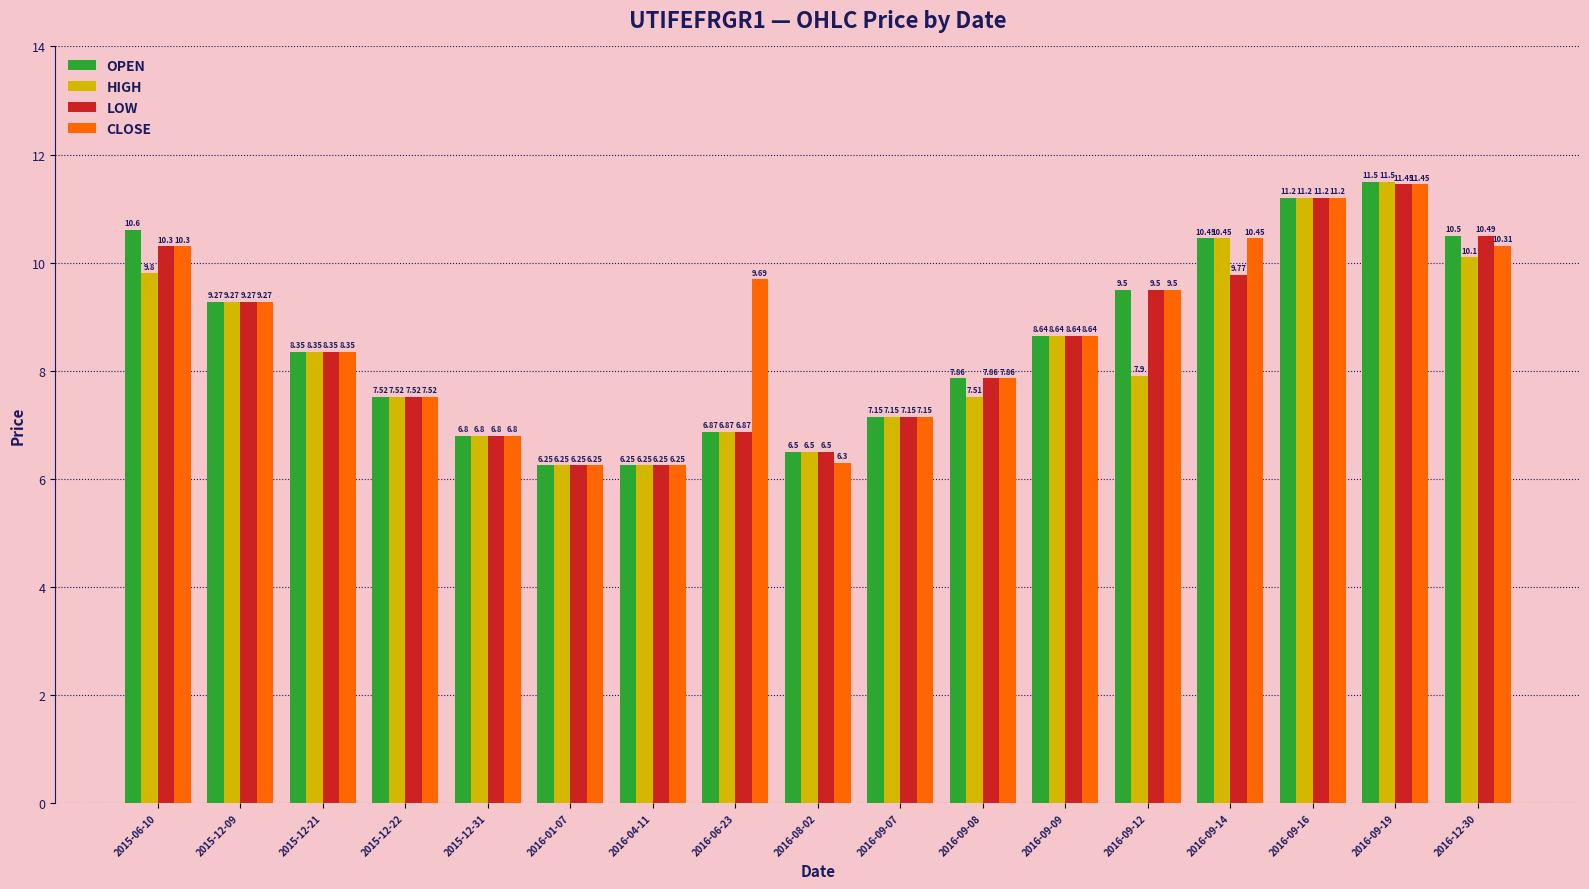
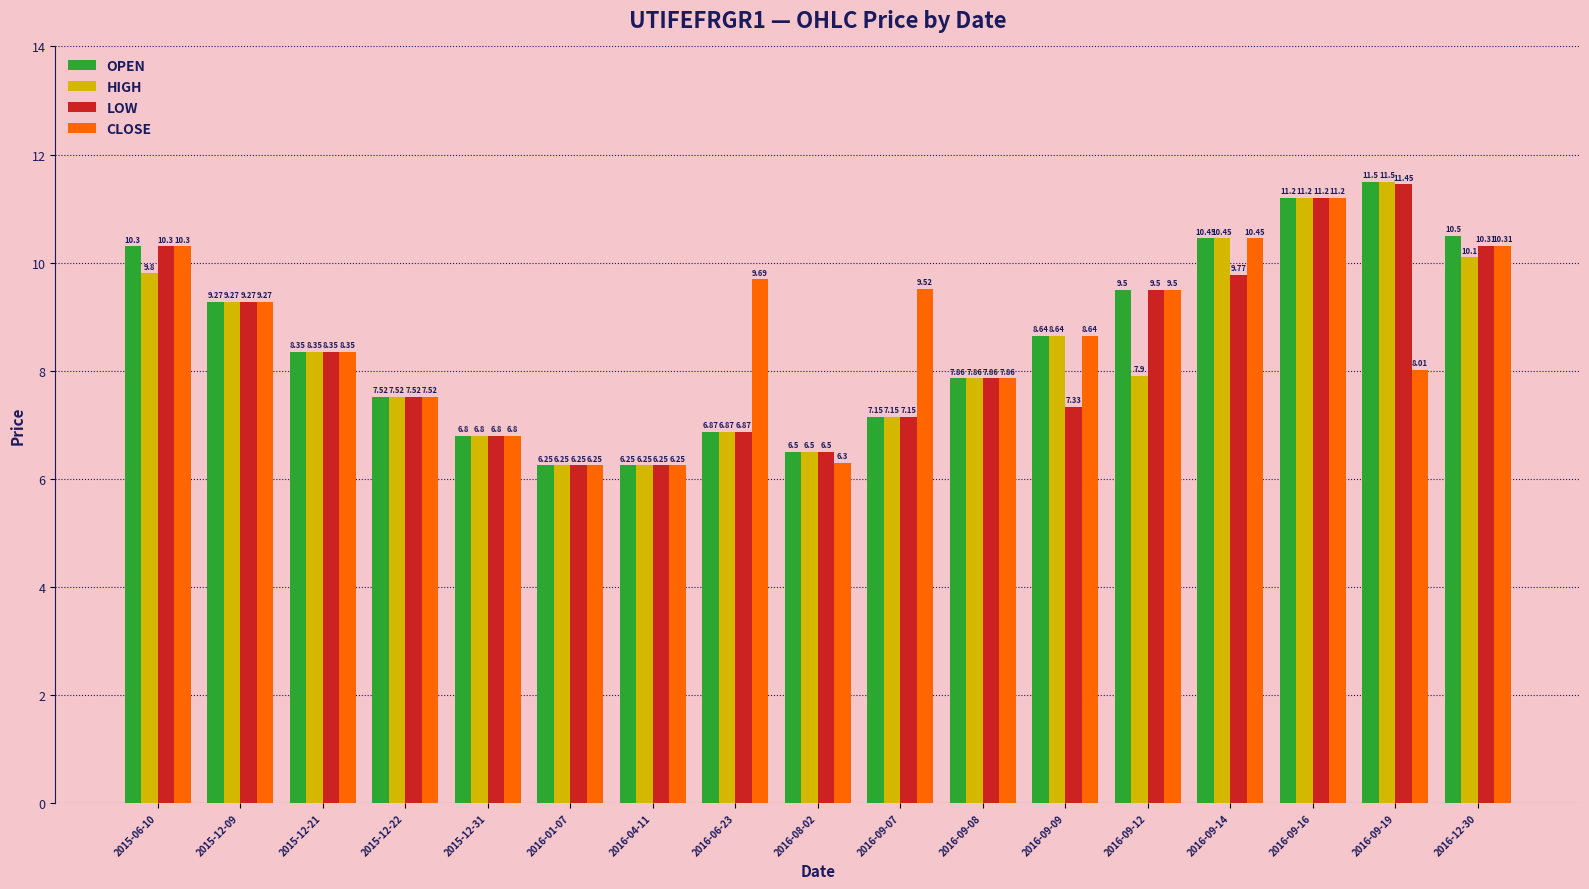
  {
    "OPEN": {
-     "2015-06-10": 10.6,
+     "2015-06-10": 10.3,
      "2015-12-09": 9.27,
      "2015-12-21": 8.35,
      "2015-12-22": 7.52,
      "2015-12-31": 6.8,
      "2016-01-07": 6.25,
      "2016-04-11": 6.25,
      "2016-06-23": 6.87,
      "2016-08-02": 6.5,
      "2016-09-07": 7.15,
      "2016-09-08": 7.86,
      "2016-09-09": 8.64,
      "2016-09-12": 9.5,
      "2016-09-16": 11.2,
      "2016-09-19": 11.5,
      "2016-12-30": 10.5
    },
    "HIGH": {
      "2015-06-10": 9.8,
      "2015-12-09": 9.27,
      "2015-12-21": 8.35,
      "2015-12-22": 7.52,
      "2015-12-31": 6.8,
      "2016-01-07": 6.25,
      "2016-04-11": 6.25,
      "2016-06-23": 6.87,
      "2016-08-02": 6.5,
      "2016-09-07": 7.15,
-     "2016-09-08": 7.51,
+     "2016-09-08": 7.86,
      "2016-09-09": 8.64,
      "2016-09-12": 7.9,
      "2016-09-16": 11.2,
      "2016-09-19": 11.5,
      "2016-12-30": 10.1
    },
    "LOW": {
      "2015-06-10": 10.3,
      "2015-12-09": 9.27,
      "2015-12-21": 8.35,
      "2015-12-22": 7.52,
      "2015-12-31": 6.8,
      "2016-01-07": 6.25,
      "2016-04-11": 6.25,
      "2016-06-23": 6.87,
      "2016-08-02": 6.5,
      "2016-09-07": 7.15,
      "2016-09-08": 7.86,
-     "2016-09-09": 8.64,
+     "2016-09-09": 7.33,
      "2016-09-12": 9.5,
      "2016-09-14": 9.77,
      "2016-09-16": 11.2,
-     "2016-12-30": 10.49
+     "2016-12-30": 10.31
    },
    "CLOSE": {
      "2015-06-10": 10.3,
      "2015-12-09": 9.27,
      "2015-12-21": 8.35,
      "2015-12-22": 7.52,
      "2015-12-31": 6.8,
      "2016-01-07": 6.25,
      "2016-04-11": 6.25,
      "2016-06-23": 9.69,
      "2016-08-02": 6.3,
-     "2016-09-07": 7.15,
+     "2016-09-07": 9.52,
      "2016-09-08": 7.86,
      "2016-09-09": 8.64,
      "2016-09-12": 9.5,
      "2016-09-14": 10.45,
      "2016-09-16": 11.2,
-     "2016-09-19": 11.45,
+     "2016-09-19": 8.01,
      "2016-12-30": 10.31
    }
  }
